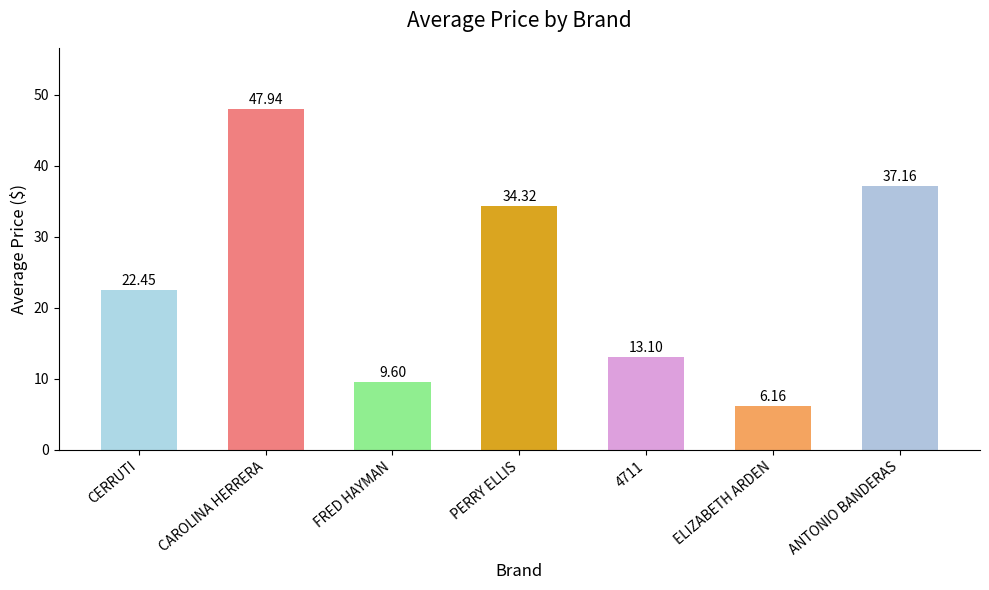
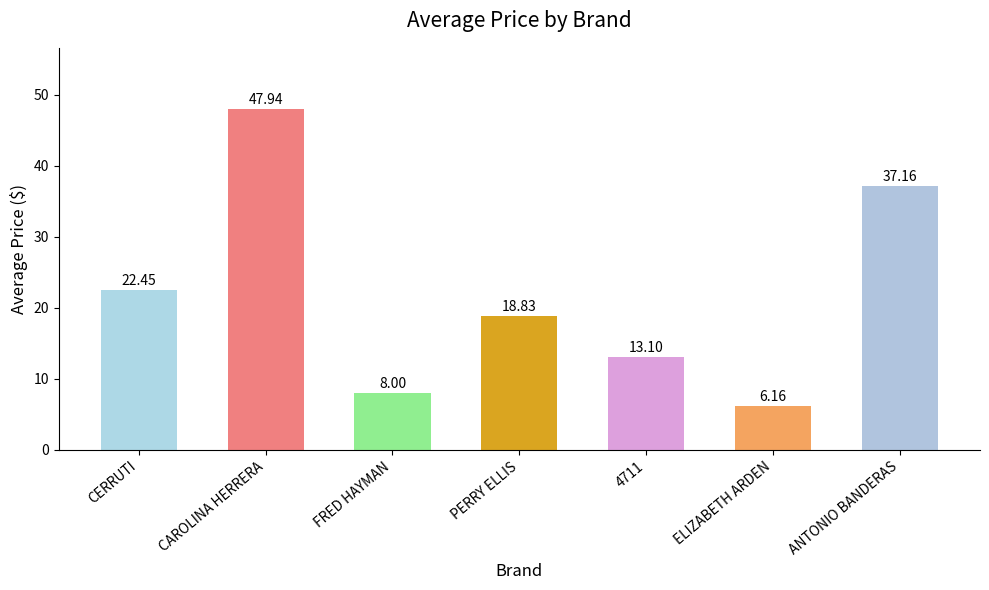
  {
    "CERRUTI": 22.45,
    "CAROLINA HERRERA": 47.94,
-   "FRED HAYMAN": 9.60,
-   "PERRY ELLIS": 34.32,
+   "FRED HAYMAN": 8.00,
+   "PERRY ELLIS": 18.83,
    "4711": 13.10,
    "ELIZABETH ARDEN": 6.16,
    "ANTONIO BANDERAS": 37.16
  }
